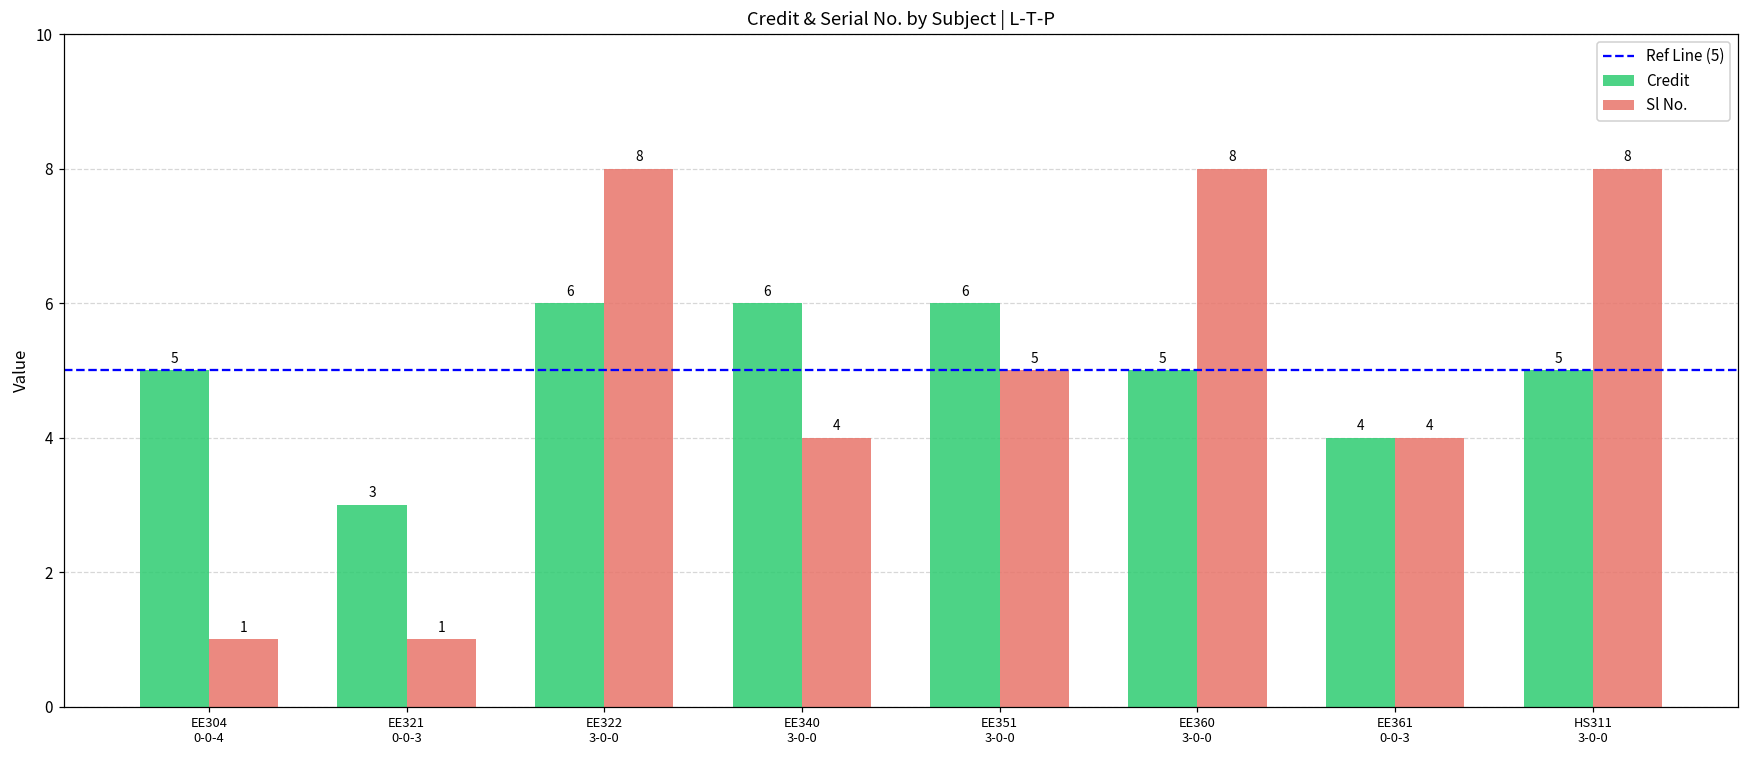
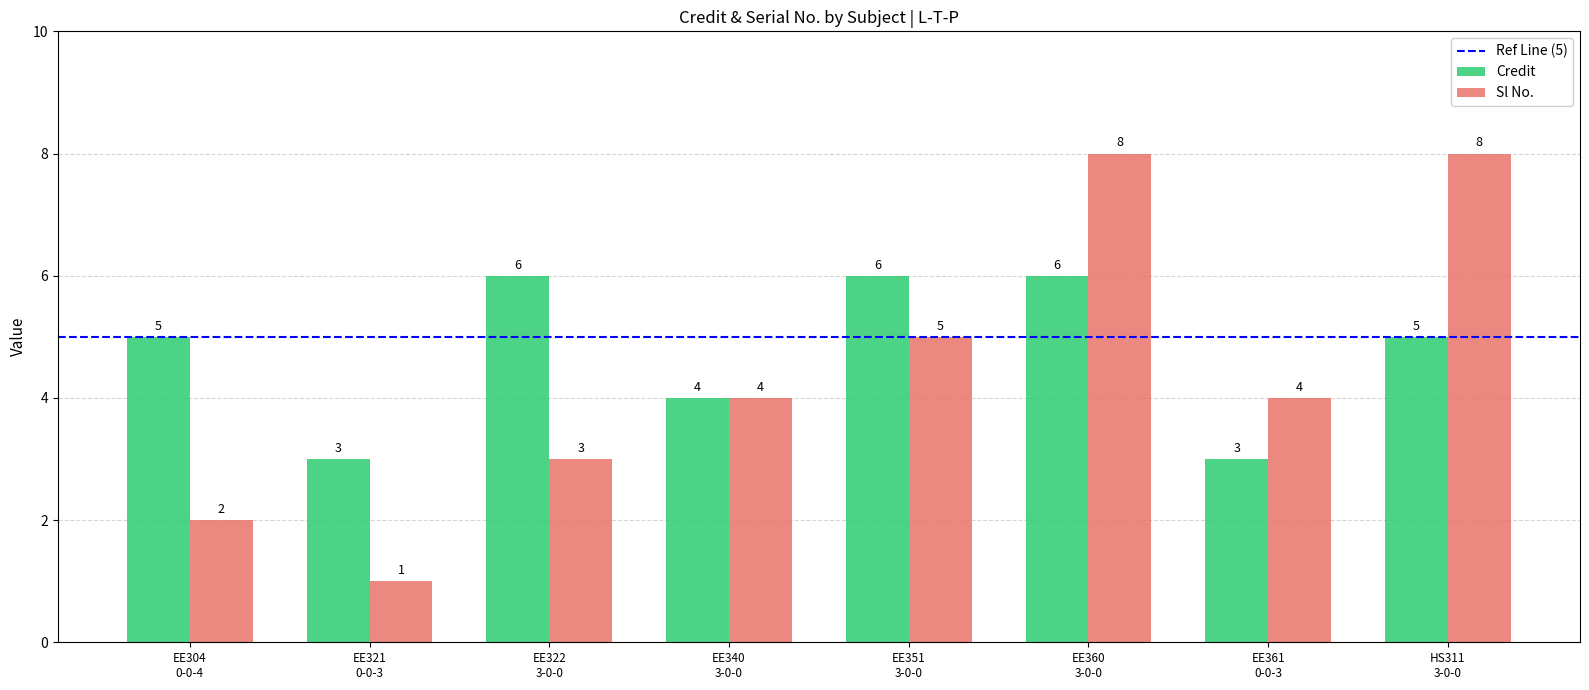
  {
    "Credit": {
      "EE304 0-0-4": 5,
      "EE321 0-0-3": 3,
      "EE322 3-0-0": 6,
-     "EE340 3-0-0": 6,
+     "EE340 3-0-0": 4,
      "EE351 3-0-0": 6,
-     "EE360 3-0-0": 5,
-     "EE361 0-0-3": 4,
+     "EE360 3-0-0": 6,
+     "EE361 0-0-3": 3,
      "HS311 3-0-0": 5
    },
    "Sl No.": {
-     "EE304 0-0-4": 1,
+     "EE304 0-0-4": 2,
      "EE321 0-0-3": 1,
-     "EE322 3-0-0": 8,
+     "EE322 3-0-0": 3,
      "EE340 3-0-0": 4,
      "EE351 3-0-0": 5,
      "EE360 3-0-0": 8,
      "EE361 0-0-3": 4,
      "HS311 3-0-0": 8
    }
  }
